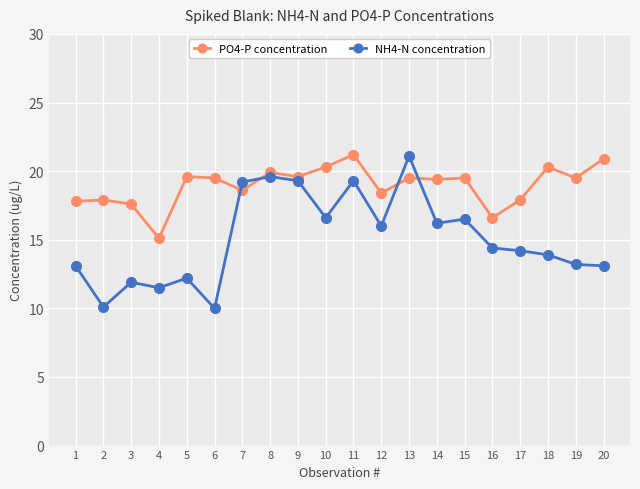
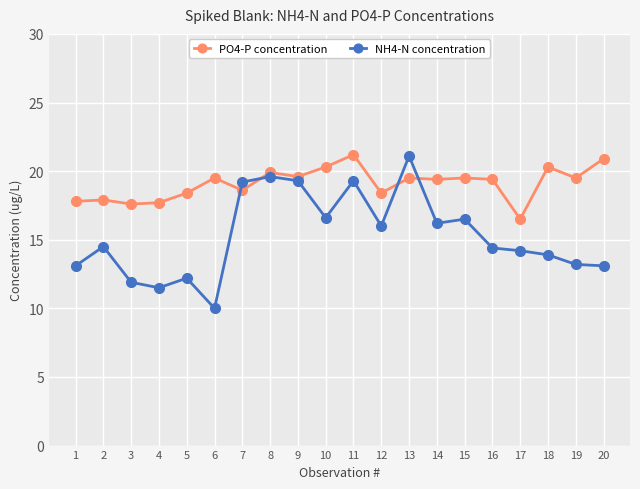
  {
    "PO4-P concentration": {
      "1": 17.8,
      "2": 17.9,
      "3": 17.6,
-     "4": 15.1,
-     "5": 19.6,
+     "4": 17.7,
+     "5": 18.4,
      "6": 19.5,
      "7": 18.6,
      "8": 19.9,
      "9": 19.6,
      "10": 20.3,
      "11": 21.2,
      "12": 18.4,
      "13": 19.5,
      "14": 19.4,
      "15": 19.5,
-     "16": 16.6,
-     "17": 17.9,
+     "16": 19.4,
+     "17": 16.5,
      "18": 20.3,
      "19": 19.5,
      "20": 20.9
    },
    "NH4-N concentration": {
      "1": 13.1,
-     "2": 10.1,
+     "2": 14.5,
      "3": 11.9,
      "4": 11.5,
      "5": 12.2,
      "6": 10.0,
      "7": 19.2,
      "8": 19.6,
      "9": 19.3,
      "10": 16.6,
      "11": 19.3,
      "12": 16.0,
      "13": 21.1,
      "14": 16.2,
      "15": 16.5,
      "16": 14.4,
      "17": 14.2,
      "18": 13.9,
      "19": 13.2,
      "20": 13.1
    }
  }
